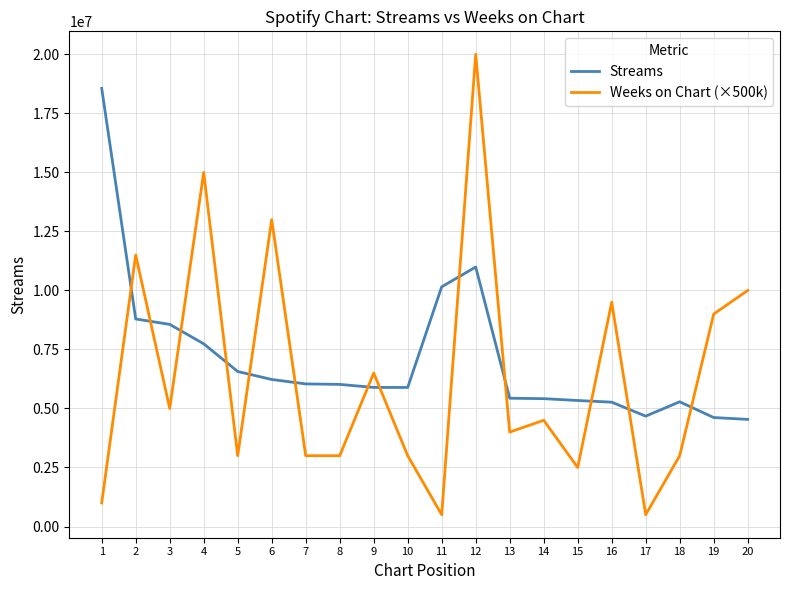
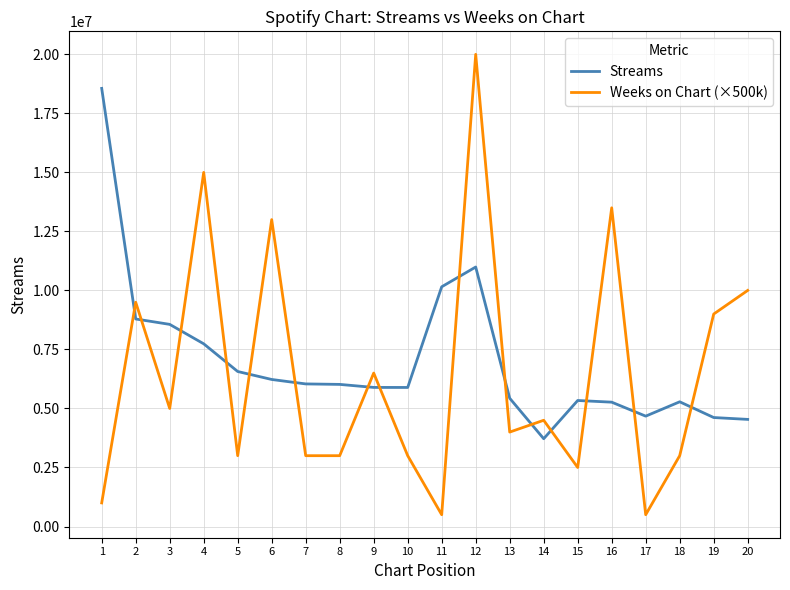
  {
    "Streams": {
      "1": 18600000,
      "2": 8800000,
      "3": 8600000,
      "4": 7700000,
      "5": 6600000,
      "6": 6200000,
      "7": 6000000,
      "8": 6000000,
      "9": 5900000,
      "10": 5900000,
      "11": 10200000,
      "12": 11000000,
      "13": 5400000,
-     "14": 5400000,
+     "14": 3700000,
      "15": 5300000,
      "16": 5300000,
      "17": 4700000,
      "18": 5300000,
      "19": 4600000,
      "20": 4500000
    },
    "Weeks on Chart (×500k)": {
      "1": 1000000,
-     "2": 11500000,
+     "2": 9500000,
      "3": 5000000,
      "4": 15000000,
      "5": 3000000,
      "6": 13000000,
      "7": 3000000,
      "8": 3000000,
      "9": 6500000,
      "10": 3000000,
      "11": 500000,
      "12": 20000000,
      "13": 4000000,
      "14": 4500000,
      "15": 2500000,
-     "16": 9500000,
+     "16": 13500000,
      "17": 500000,
      "18": 3000000,
      "19": 9000000,
      "20": 10000000
    }
  }
